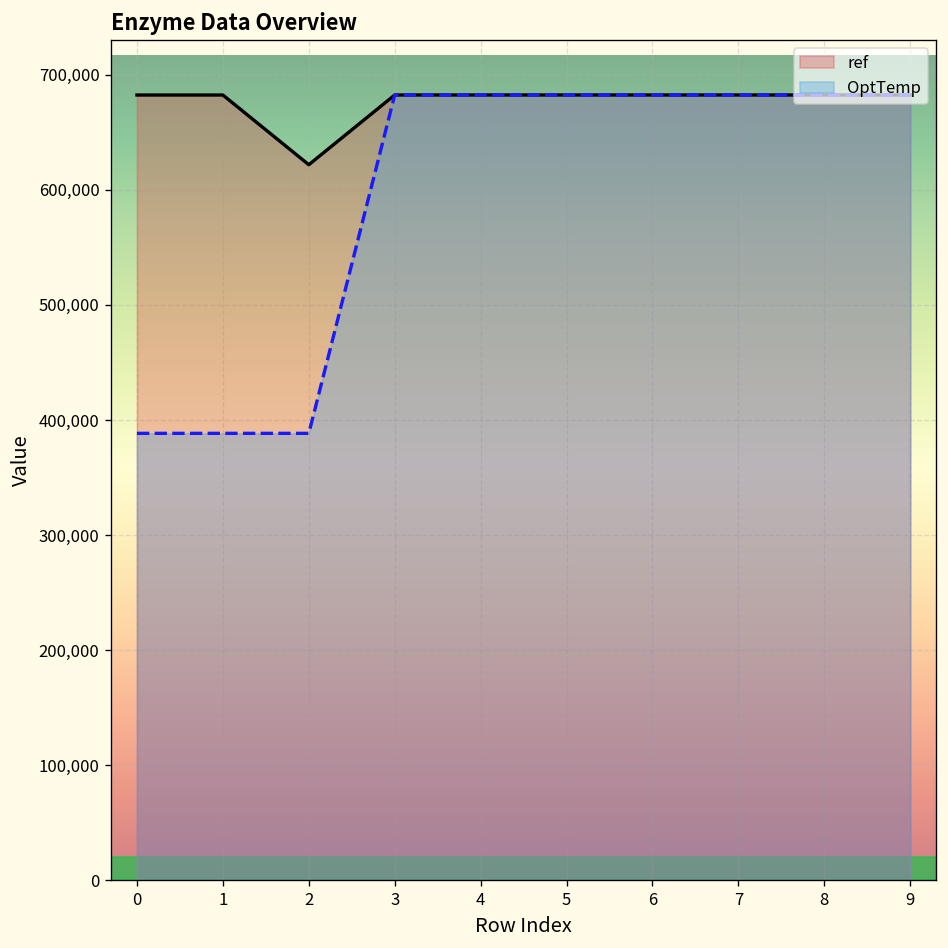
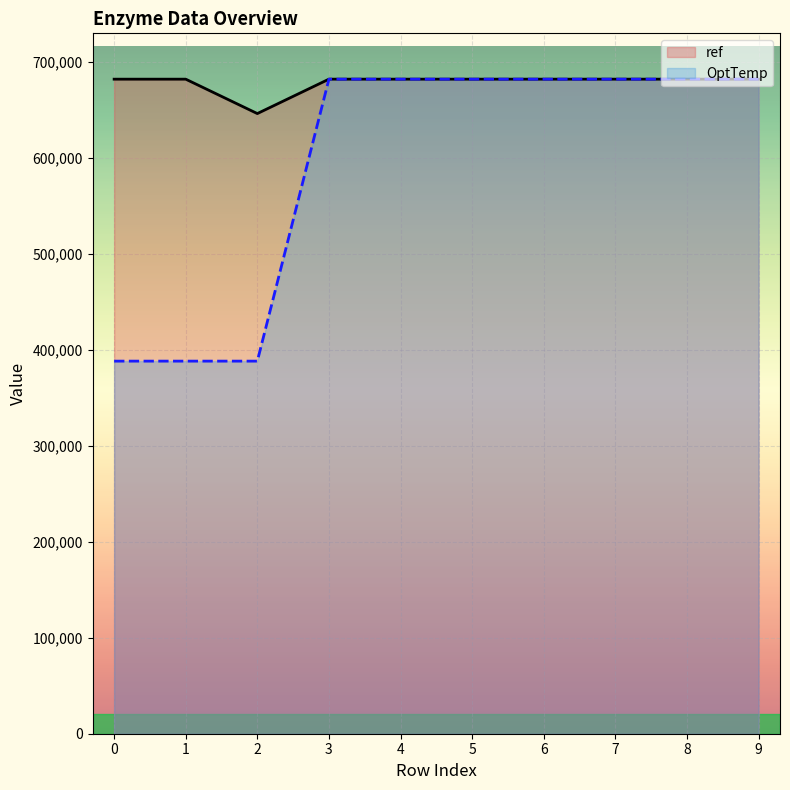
  {
    "ref": {
      "0": "680,000",
      "1": "680,000",
-     "2": "620,000"
+     "2": "650,000"
    },
    "OptTemp": {
      "0": "390,000",
      "1": "390,000",
      "2": "390,000"
    }
  }
